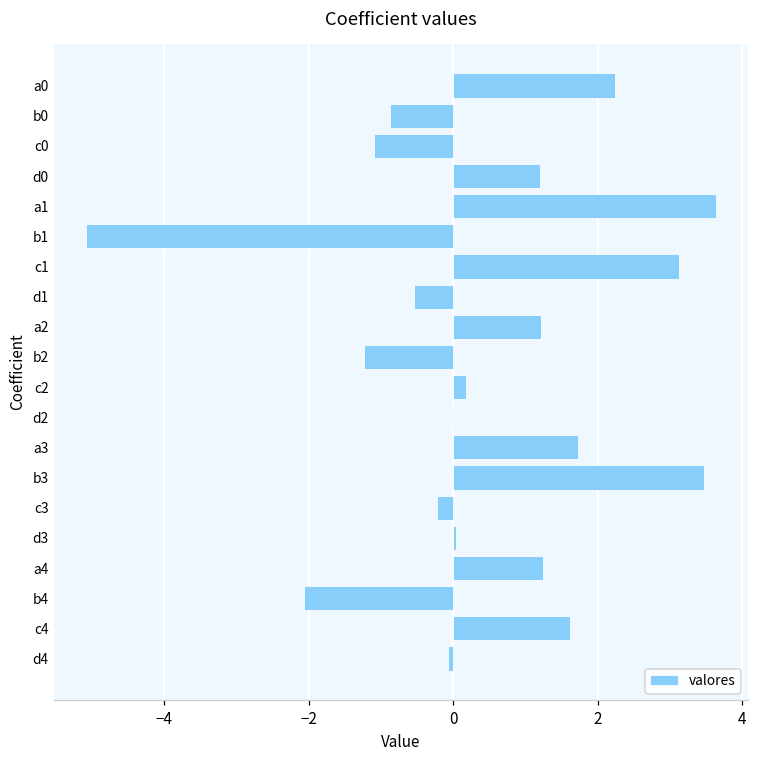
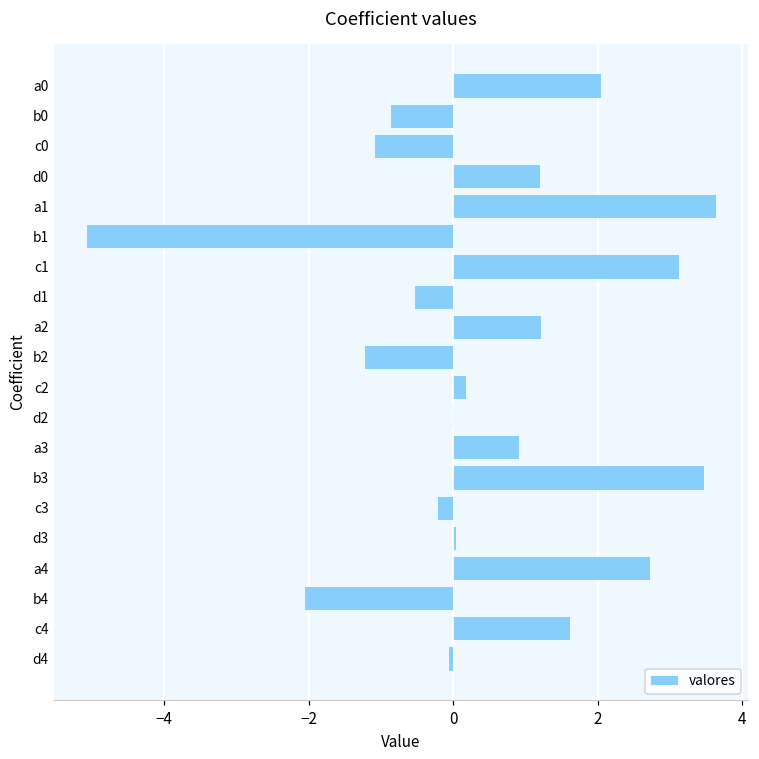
  {
-   "a0": 2.2,
+   "a0": 2.1,
    "b0": -0.9,
    "c0": -1.1,
    "d0": 1.2,
    "a1": 3.6,
    "b1": -5.1,
    "c1": 3.1,
    "d1": -0.5,
    "a2": 1.2,
    "b2": -1.2,
    "c2": 0.2,
-   "a3": 1.7,
+   "a3": 0.9,
    "b3": 3.5,
    "c3": -0.2,
    "d3": 0.0,
-   "a4": 1.2,
+   "a4": 2.7,
    "b4": -2.1,
    "c4": 1.6,
    "d4": -0.1
  }
